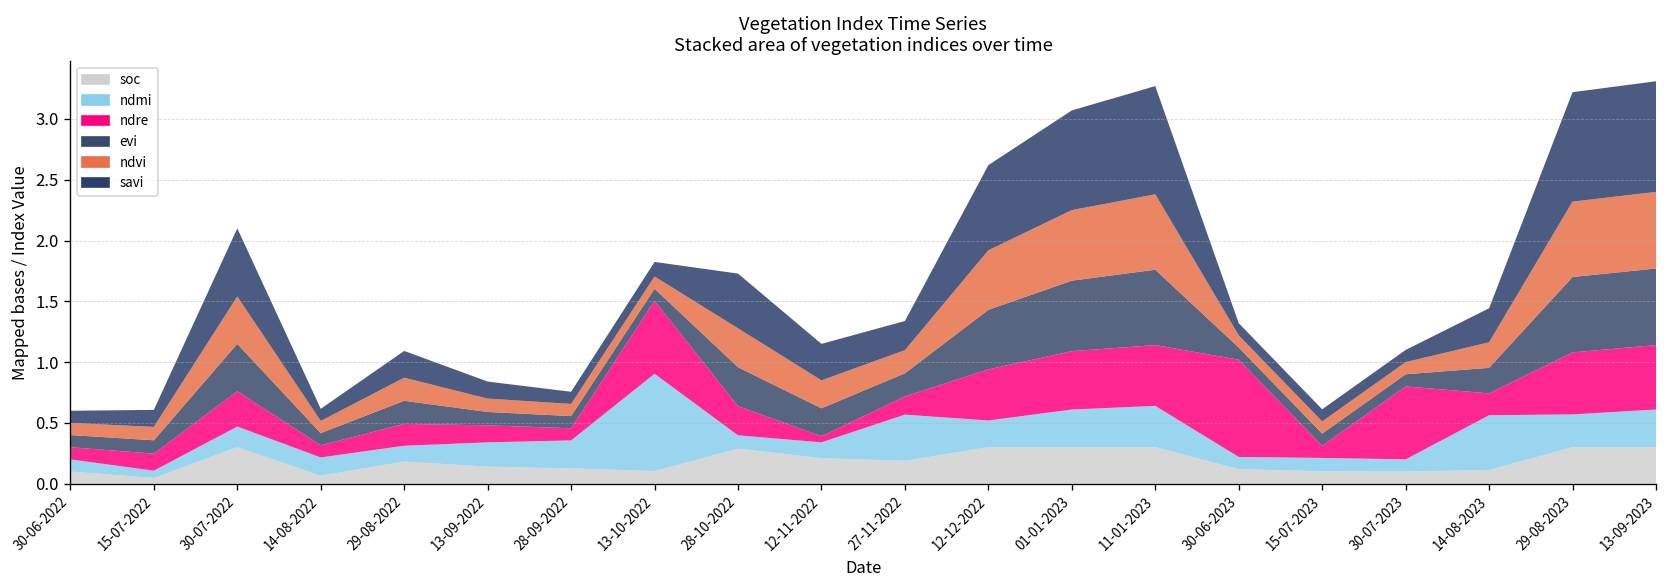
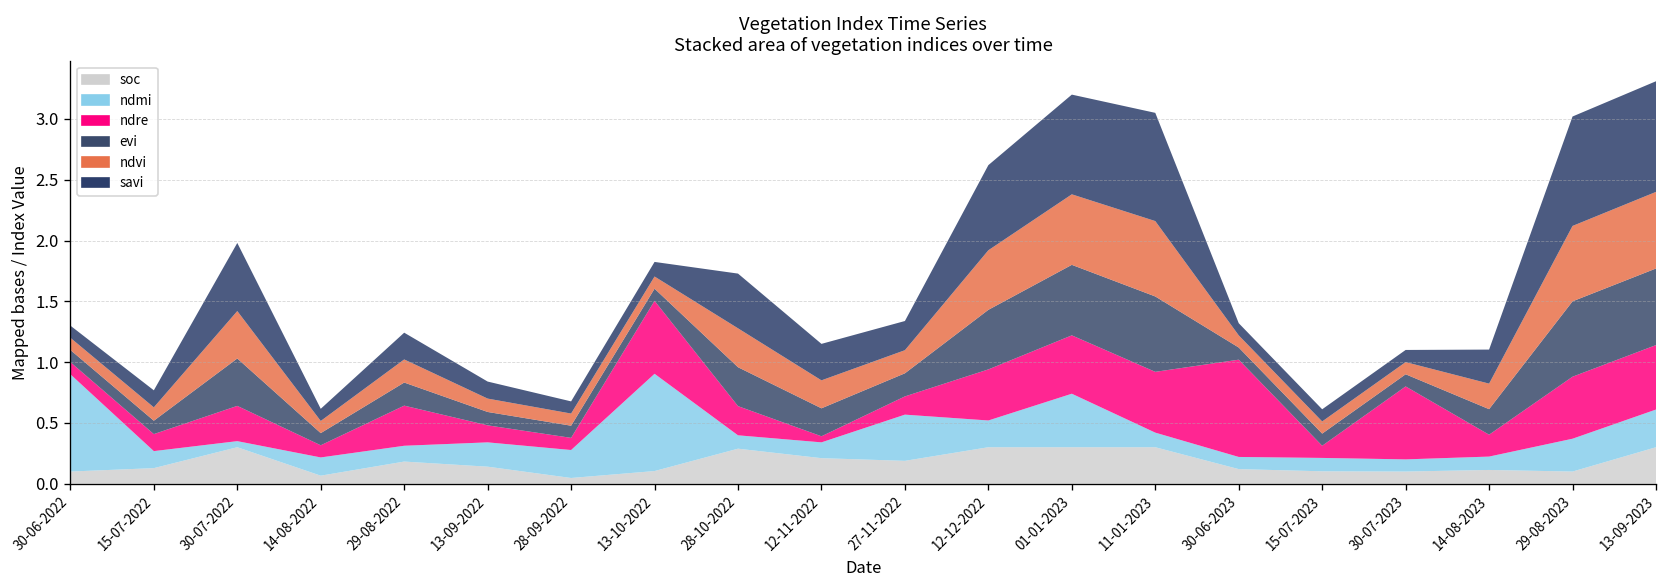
  {
    "soc": {
      "30-06-2022": 0.10,
-     "15-07-2022": 0.05,
+     "15-07-2022": 0.13,
      "30-07-2022": 0.30,
      "14-08-2022": 0.07,
      "29-08-2022": 0.18,
      "13-09-2022": 0.14,
-     "28-09-2022": 0.13,
+     "28-09-2022": 0.05,
      "13-10-2022": 0.10,
      "28-10-2022": 0.29,
      "12-11-2022": 0.21,
      "27-11-2022": 0.19,
      "12-12-2022": 0.30,
      "01-01-2023": 0.30,
      "11-01-2023": 0.30,
      "30-06-2023": 0.12,
      "15-07-2023": 0.10,
      "30-07-2023": 0.10,
      "14-08-2023": 0.11,
-     "29-08-2023": 0.3,
+     "29-08-2023": 0.1,
      "13-09-2023": 0.30
    },
    "ndmi": {
-     "30-06-2022": 0.1,
-     "15-07-2022": 0.06,
-     "30-07-2022": 0.17,
+     "30-06-2022": 0.8,
+     "15-07-2022": 0.14,
+     "30-07-2022": 0.05,
      "14-08-2022": 0.15,
      "29-08-2022": 0.13,
      "13-09-2022": 0.20,
      "28-09-2022": 0.23,
      "13-10-2022": 0.80,
      "28-10-2022": 0.11,
      "12-11-2022": 0.13,
      "27-11-2022": 0.38,
      "12-12-2022": 0.22,
-     "01-01-2023": 0.31,
-     "11-01-2023": 0.34,
+     "01-01-2023": 0.44,
+     "11-01-2023": 0.12,
      "30-06-2023": 0.10,
      "15-07-2023": 0.11,
      "30-07-2023": 0.10,
-     "14-08-2023": 0.45,
+     "14-08-2023": 0.11,
      "29-08-2023": 0.27,
      "13-09-2023": 0.31
    },
    "ndre": {
      "30-06-2022": 0.10,
      "15-07-2022": 0.14,
      "30-07-2022": 0.29,
      "14-08-2022": 0.10,
-     "29-08-2022": 0.18,
+     "29-08-2022": 0.33,
      "13-09-2022": 0.14,
      "28-09-2022": 0.10,
      "13-10-2022": 0.60,
      "28-10-2022": 0.24,
      "12-11-2022": 0.05,
      "27-11-2022": 0.15,
      "12-12-2022": 0.42,
      "01-01-2023": 0.48,
      "11-01-2023": 0.50,
      "30-06-2023": 0.80,
      "15-07-2023": 0.10,
      "30-07-2023": 0.60,
      "14-08-2023": 0.18,
      "29-08-2023": 0.51,
      "13-09-2023": 0.53
    },
    "ndvi": {
      "30-06-2022": 0.10,
      "15-07-2022": 0.11,
      "30-07-2022": 0.39,
      "14-08-2022": 0.10,
      "29-08-2022": 0.19,
      "13-09-2022": 0.11,
      "28-09-2022": 0.10,
      "13-10-2022": 0.10,
      "28-10-2022": 0.32,
      "12-11-2022": 0.23,
      "27-11-2022": 0.19,
      "12-12-2022": 0.49,
      "01-01-2023": 0.58,
      "11-01-2023": 0.62,
      "30-06-2023": 0.10,
      "15-07-2023": 0.10,
      "30-07-2023": 0.10,
      "14-08-2023": 0.21,
      "29-08-2023": 0.62,
      "13-09-2023": 0.63
    }
  }
